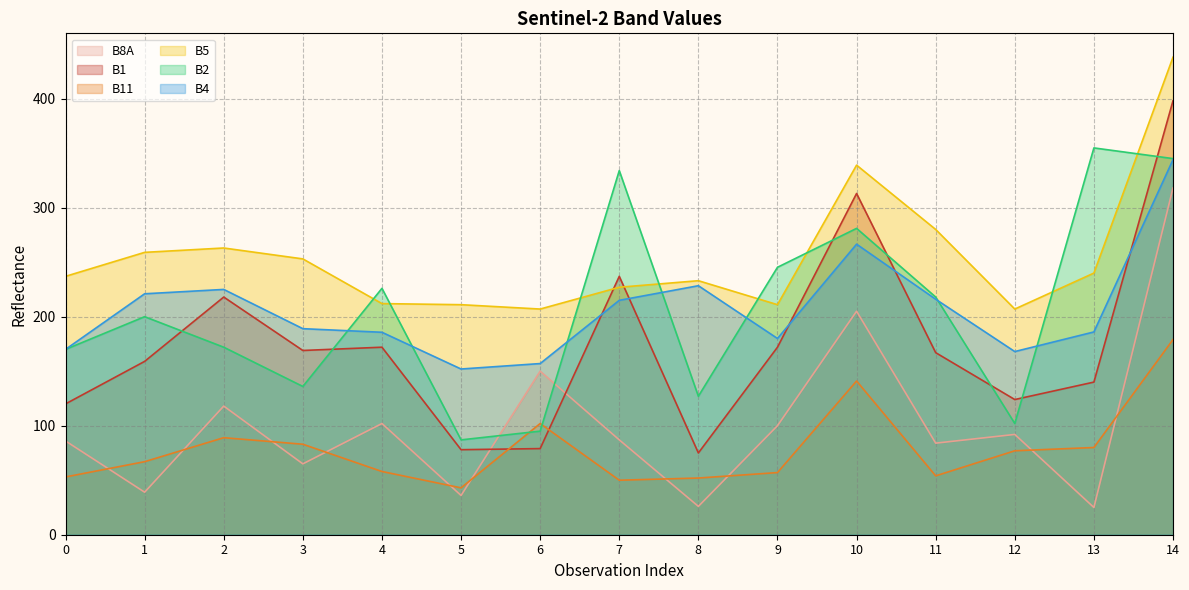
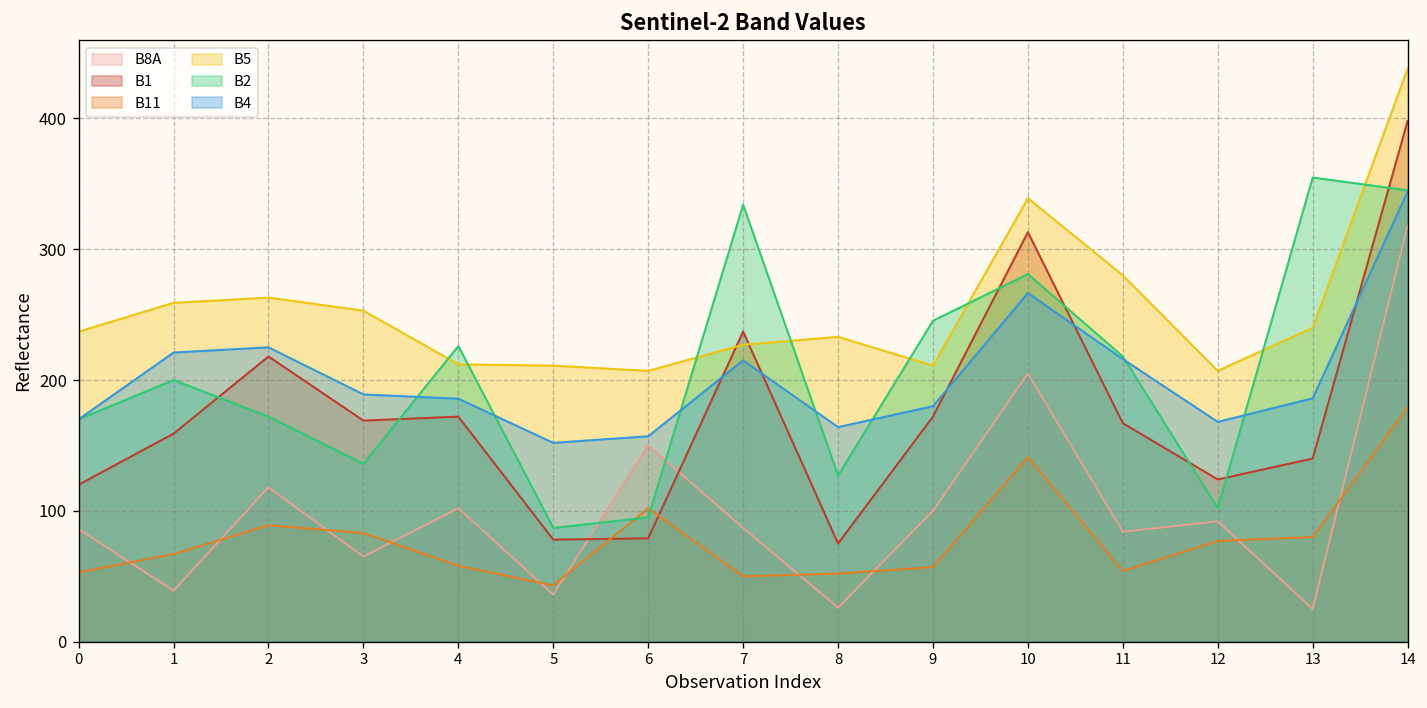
  {
    "B2": {
      "1": 200,
      "2": 172,
      "3": 136,
      "4": 226,
      "5": 87,
      "6": 95,
      "7": 334,
      "8": 127,
      "9": 245,
      "10": 281,
      "12": 102,
      "13": 355
    },
    "B4": {
      "1": 221,
      "2": 225,
      "3": 189,
      "4": 186,
      "5": 152,
      "6": 157,
      "7": 215,
-     "8": 228,
+     "8": 164,
      "9": 180,
      "10": 267,
      "12": 168,
      "13": 186
    }
  }
